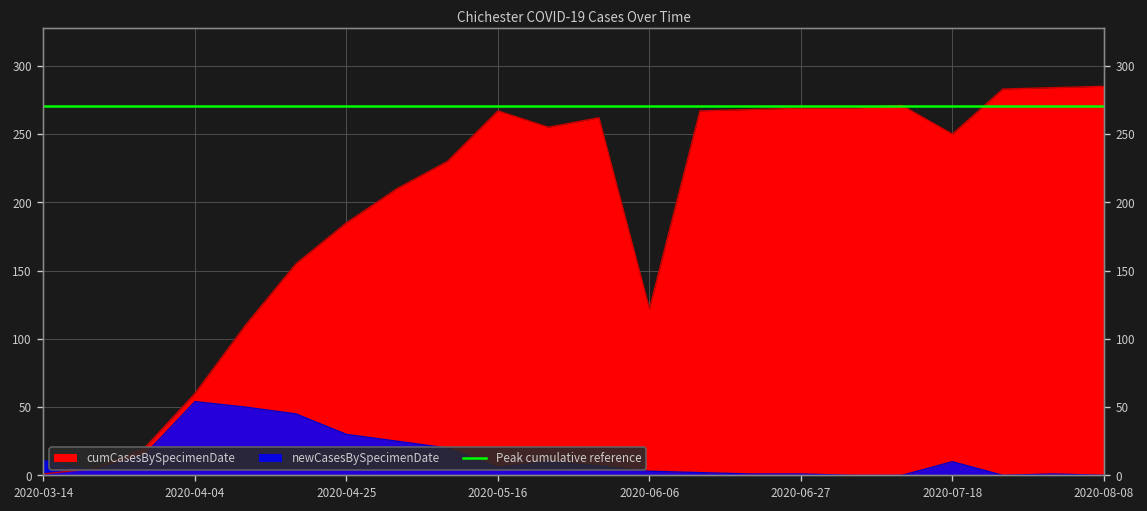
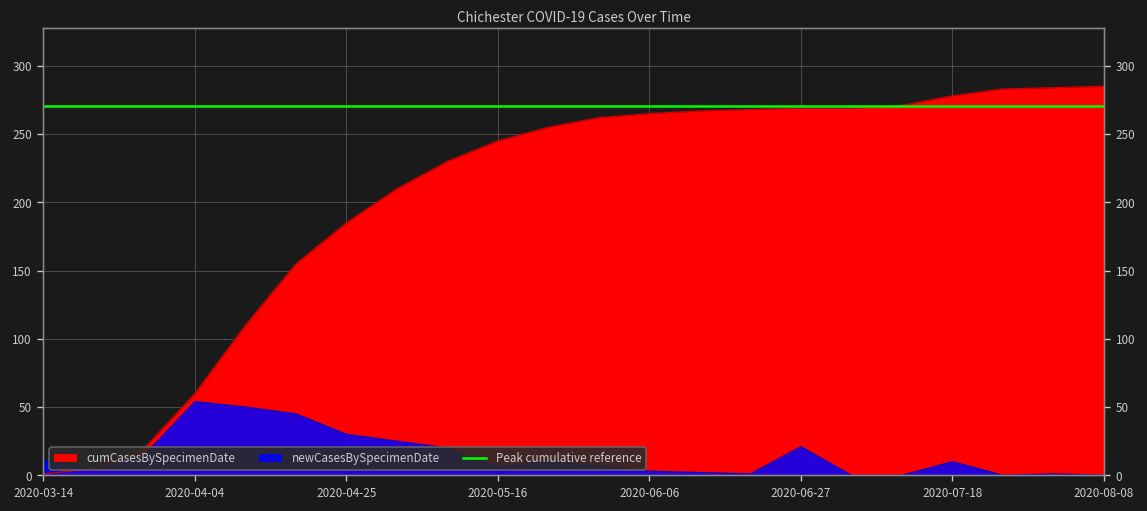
  {
    "cumCasesBySpecimenDate": {
      "2020-03-14": 1,
      "2020-04-04": 60,
      "2020-04-25": 185,
-     "2020-05-16": 267,
-     "2020-06-06": 122,
-     "2020-07-18": 250,
+     "2020-05-16": 245,
+     "2020-06-06": 265,
+     "2020-07-18": 278,
      "2020-08-08": 285
    },
    "newCasesBySpecimenDate": {
      "2020-03-14": 11,
      "2020-04-04": 54,
      "2020-04-25": 30,
      "2020-06-06": 3,
-     "2020-06-27": 1,
+     "2020-06-27": 21,
      "2020-07-18": 10,
      "2020-08-08": 0
    },
    "Peak cumulative reference": {
      "2020-03-14": 271,
      "2020-04-04": 271,
      "2020-04-25": 271,
      "2020-05-16": 271,
      "2020-06-06": 271,
      "2020-07-18": 271,
      "2020-08-08": 271
    }
  }
